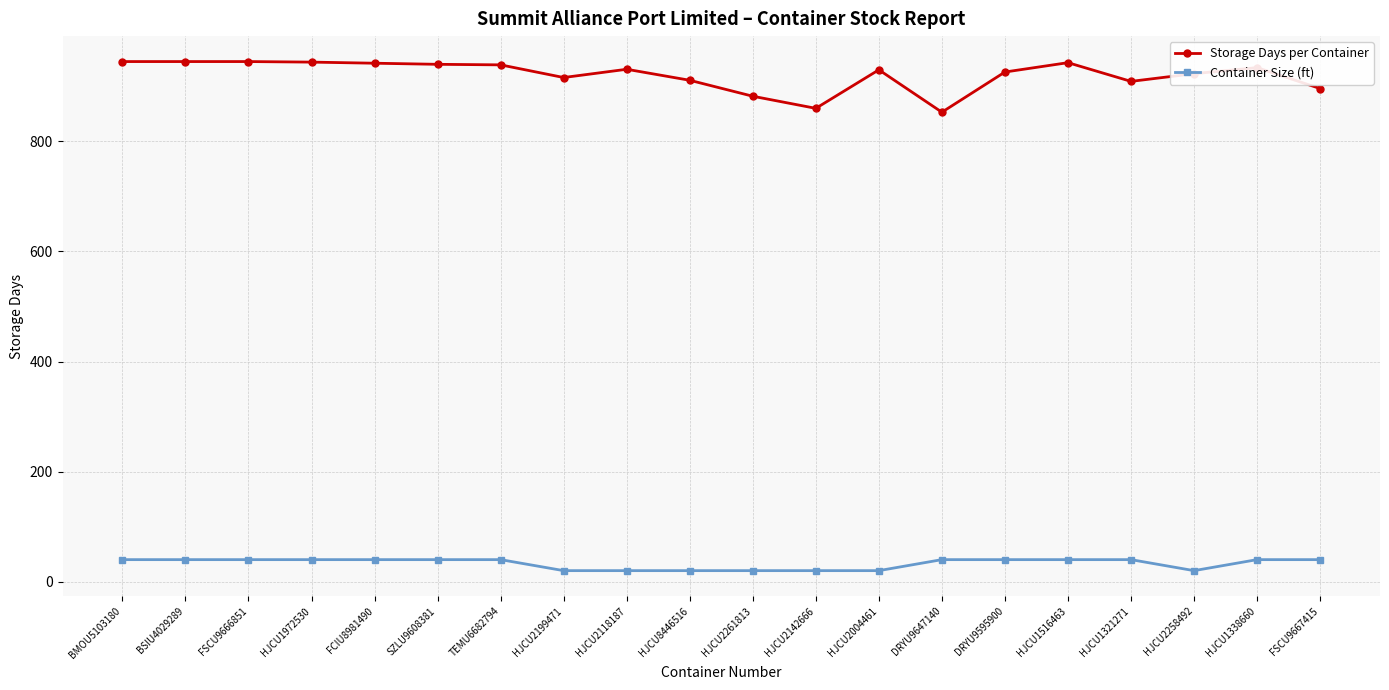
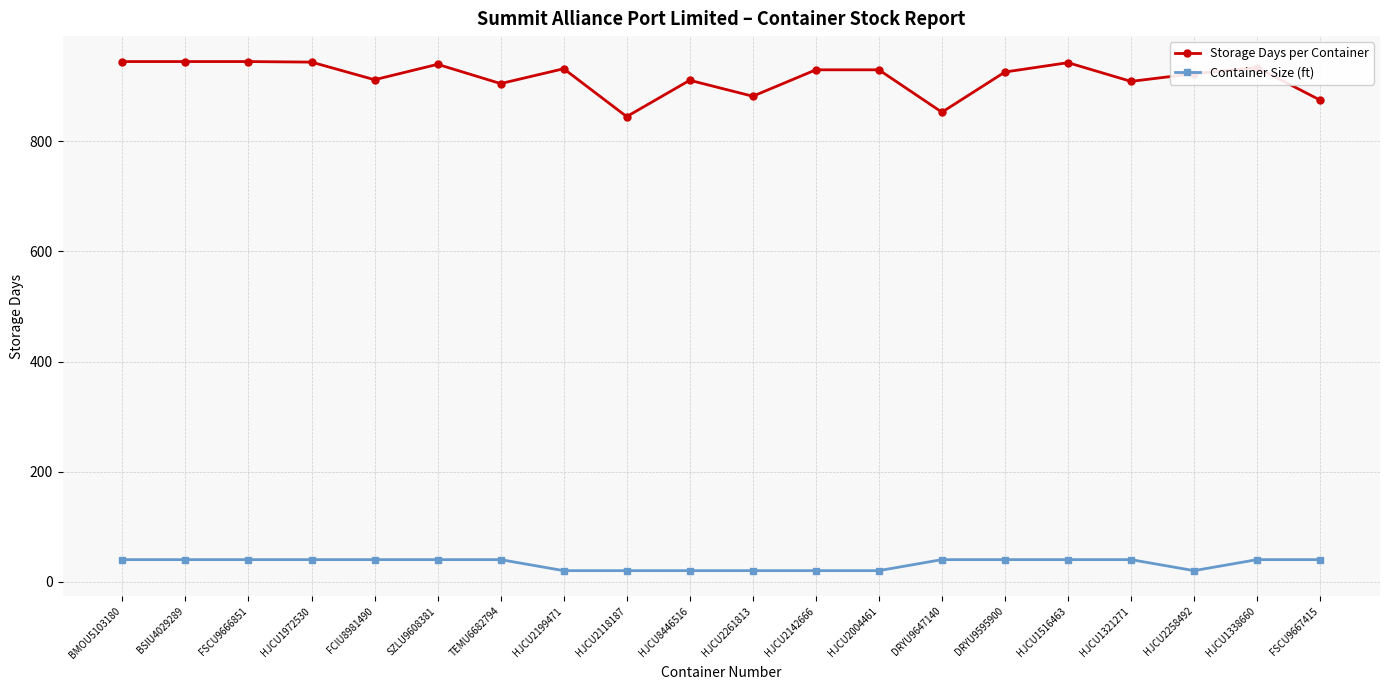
  {
    "Storage Days per Container": {
      "BMOU5103180": 950,
      "BSIU4029289": 950,
      "FSCU9666851": 950,
      "HJCU1972530": 940,
-     "FCIU8981490": 940,
+     "FCIU8981490": 910,
      "SZLU9608381": 940,
-     "TEMU6682794": 940,
-     "HJCU2199471": 920,
-     "HJCU2118187": 930,
+     "TEMU6682794": 910,
+     "HJCU2199471": 930,
+     "HJCU2118187": 850,
      "HJCU8446516": 910,
      "HJCU2261813": 880,
-     "HJCU2142666": 860,
+     "HJCU2142666": 930,
      "HJCU2004461": 930,
      "DRYU9647140": 850,
      "DRYU9595900": 930,
      "HJCU1516463": 940,
      "HJCU1321271": 910,
-     "FSCU9667415": 900
+     "FSCU9667415": 880
    },
    "Container Size (ft)": {
      "BMOU5103180": 40,
      "BSIU4029289": 40,
      "FSCU9666851": 40,
      "HJCU1972530": 40,
      "FCIU8981490": 40,
      "SZLU9608381": 40,
      "TEMU6682794": 40,
      "HJCU2199471": 20,
      "HJCU2118187": 20,
      "HJCU8446516": 20,
      "HJCU2261813": 20,
      "HJCU2142666": 20,
      "HJCU2004461": 20,
      "DRYU9647140": 40,
      "DRYU9595900": 40,
      "HJCU1516463": 40,
      "HJCU1321271": 40,
      "HJCU2258492": 20,
      "HJCU1338660": 40,
      "FSCU9667415": 40
    }
  }
